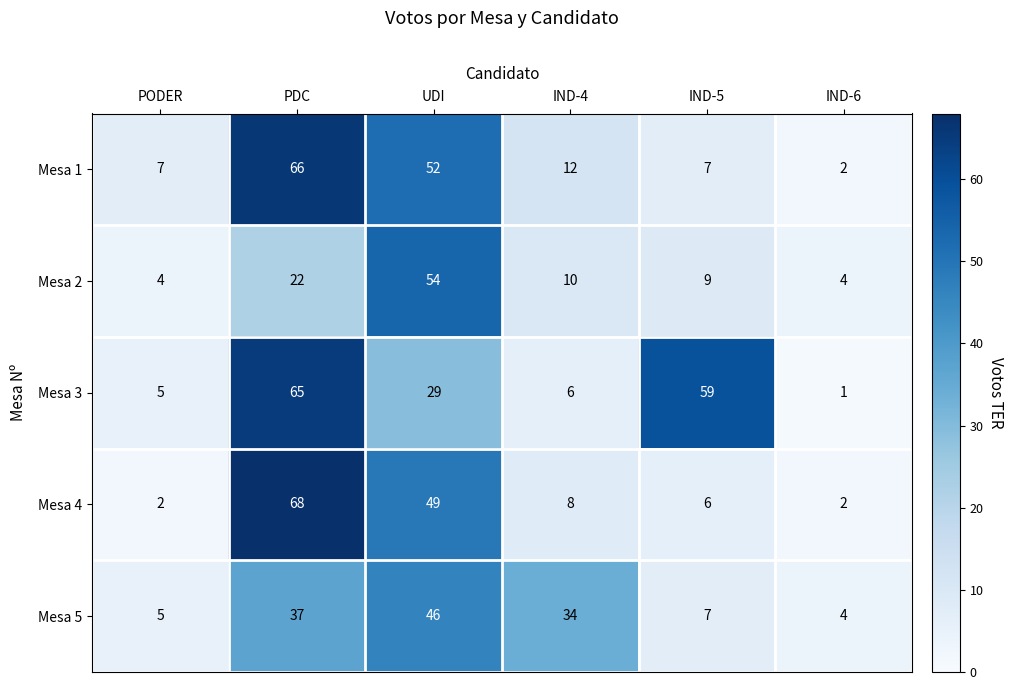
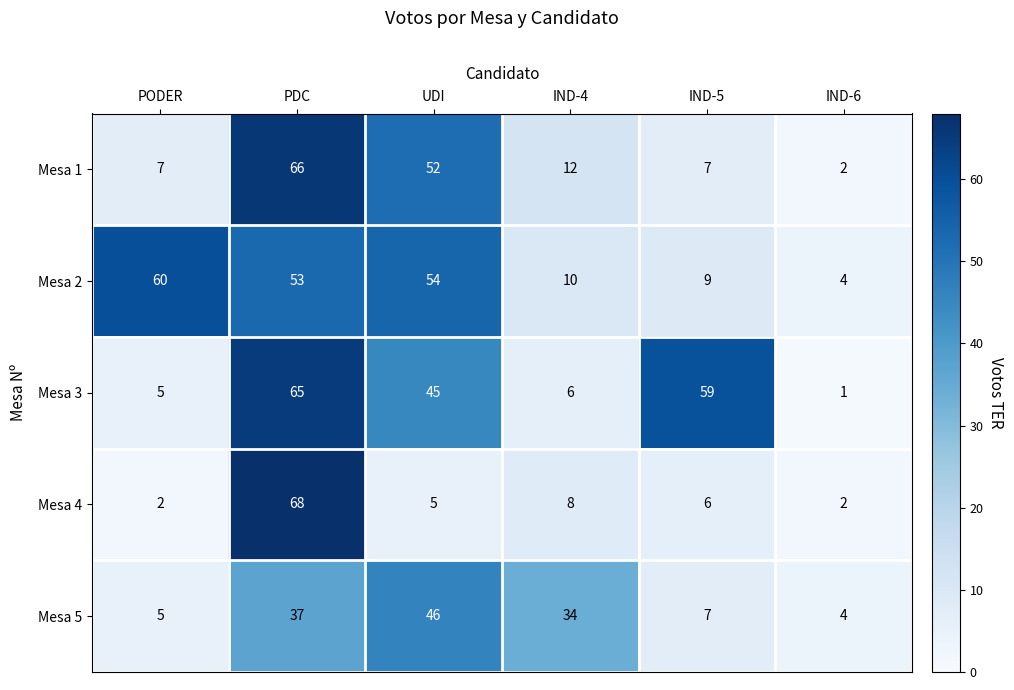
  {
    "Mesa 1": {
      "PODER": 7,
      "PDC": 66,
      "UDI": 52,
      "IND-4": 12,
      "IND-5": 7,
      "IND-6": 2
    },
    "Mesa 2": {
-     "PODER": 4,
-     "PDC": 22,
+     "PODER": 60,
+     "PDC": 53,
      "UDI": 54,
      "IND-4": 10,
      "IND-5": 9,
      "IND-6": 4
    },
    "Mesa 3": {
      "PODER": 5,
      "PDC": 65,
-     "UDI": 29,
+     "UDI": 45,
      "IND-4": 6,
      "IND-5": 59,
      "IND-6": 1
    },
    "Mesa 4": {
      "PODER": 2,
      "PDC": 68,
-     "UDI": 49,
+     "UDI": 5,
      "IND-4": 8,
      "IND-5": 6,
      "IND-6": 2
    },
    "Mesa 5": {
      "PODER": 5,
      "PDC": 37,
      "UDI": 46,
      "IND-4": 34,
      "IND-5": 7,
      "IND-6": 4
    }
  }
